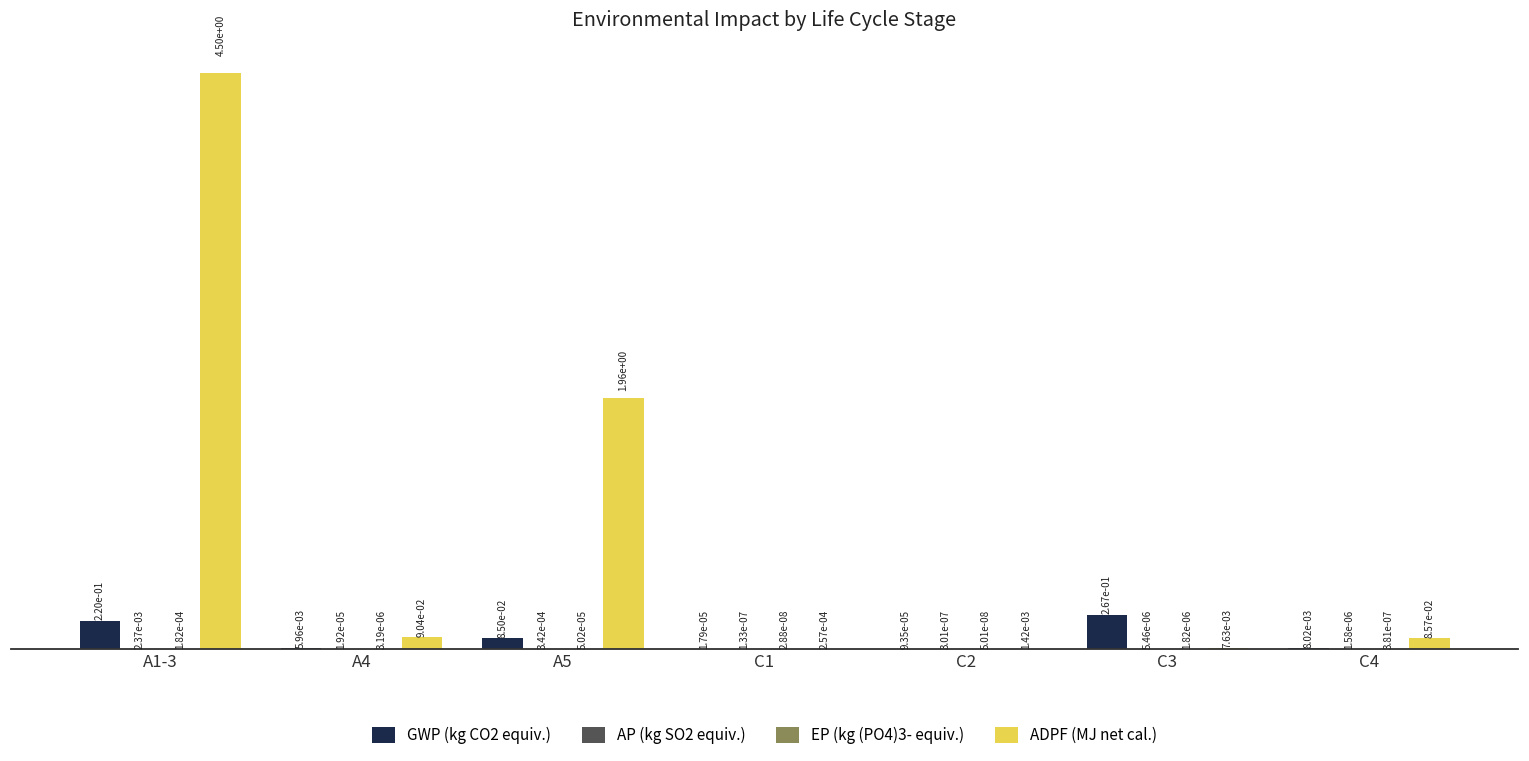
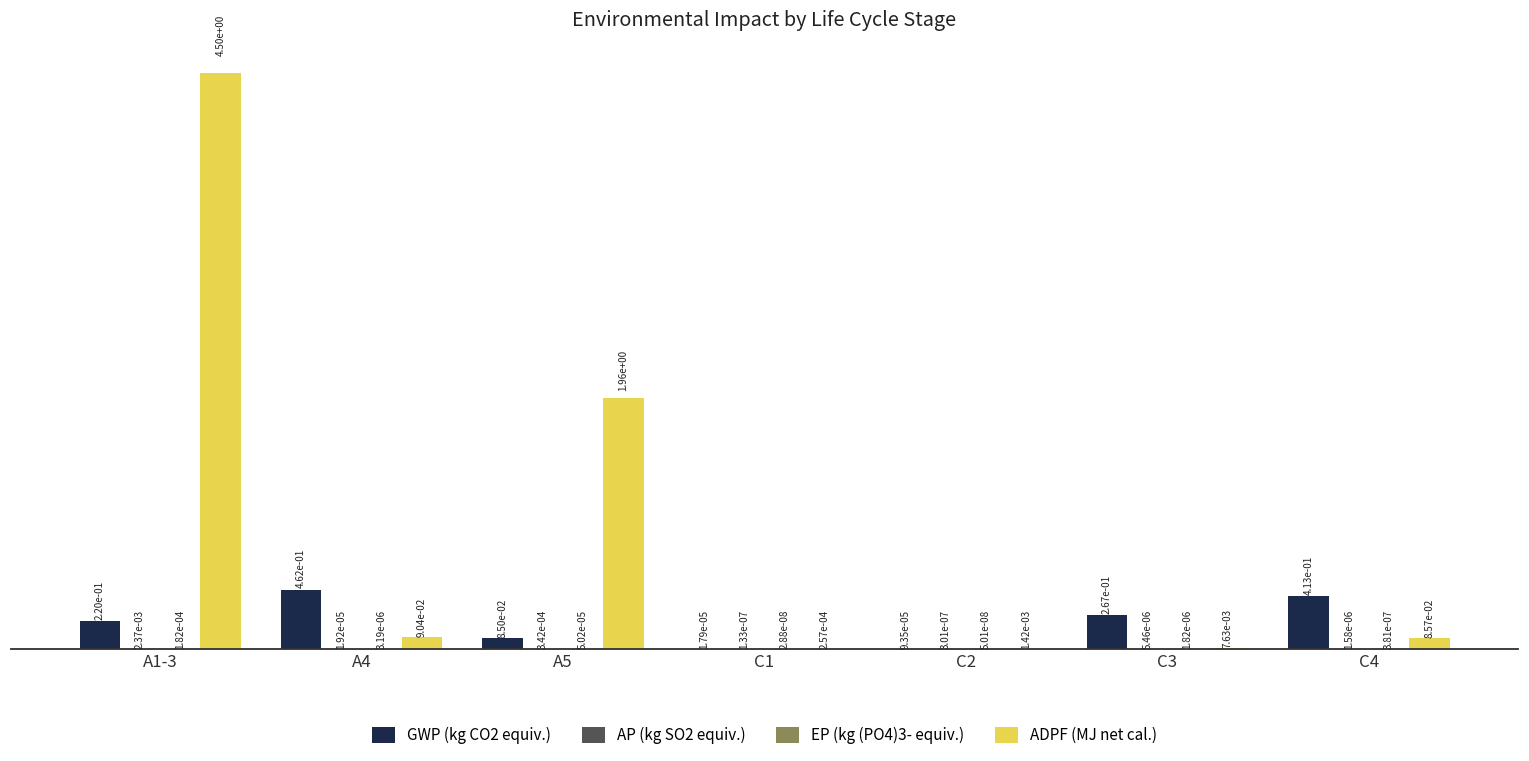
  {
    "GWP (kg CO2 equiv.)": {
      "A1-3": "2.20e-01",
-     "A4": "5.96e-03",
+     "A4": "4.62e-01",
      "A5": "8.50e-02",
      "C1": "1.79e-05",
      "C2": "9.35e-05",
      "C3": "2.67e-01",
-     "C4": "8.02e-03"
+     "C4": "4.13e-01"
    },
    "AP (kg SO2 equiv.)": {
      "A1-3": "2.37e-03",
      "A4": "1.92e-05",
      "A5": "3.42e-04",
      "C1": "1.33e-07",
      "C2": "3.01e-07",
      "C3": "5.46e-06",
      "C4": "1.58e-06"
    },
    "EP (kg (PO4)3- equiv.)": {
      "A1-3": "1.82e-04",
      "A4": "3.19e-06",
      "A5": "5.02e-05",
      "C1": "2.88e-08",
      "C2": "5.01e-08",
      "C3": "1.82e-06",
      "C4": "3.81e-07"
    },
    "ADPF (MJ net cal.)": {
      "A1-3": "4.50e+00",
      "A4": "9.04e-02",
      "A5": "1.96e+00",
      "C1": "2.57e-04",
      "C2": "1.42e-03",
      "C3": "7.63e-03",
      "C4": "8.57e-02"
    }
  }
